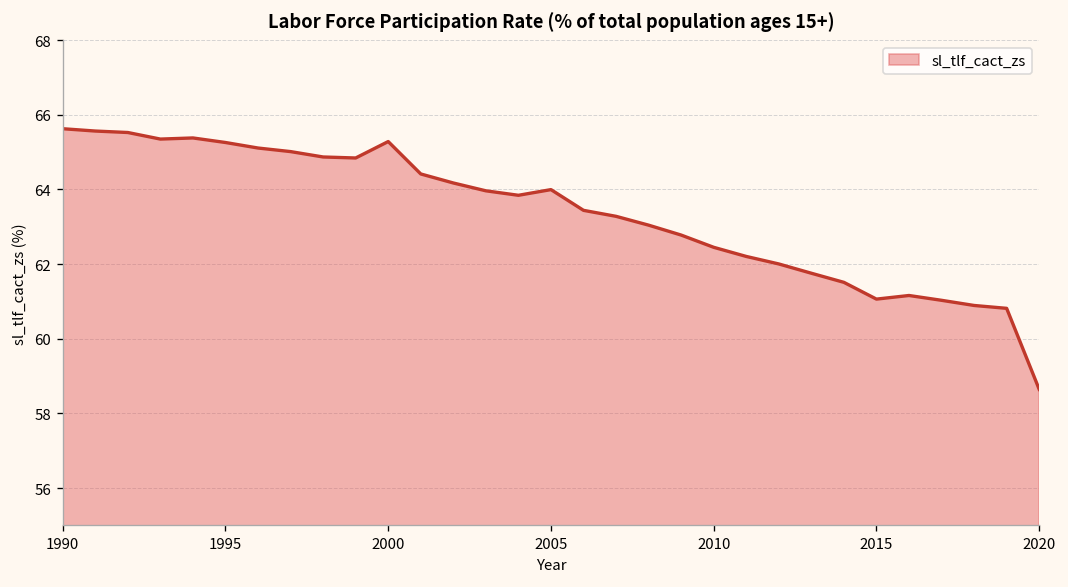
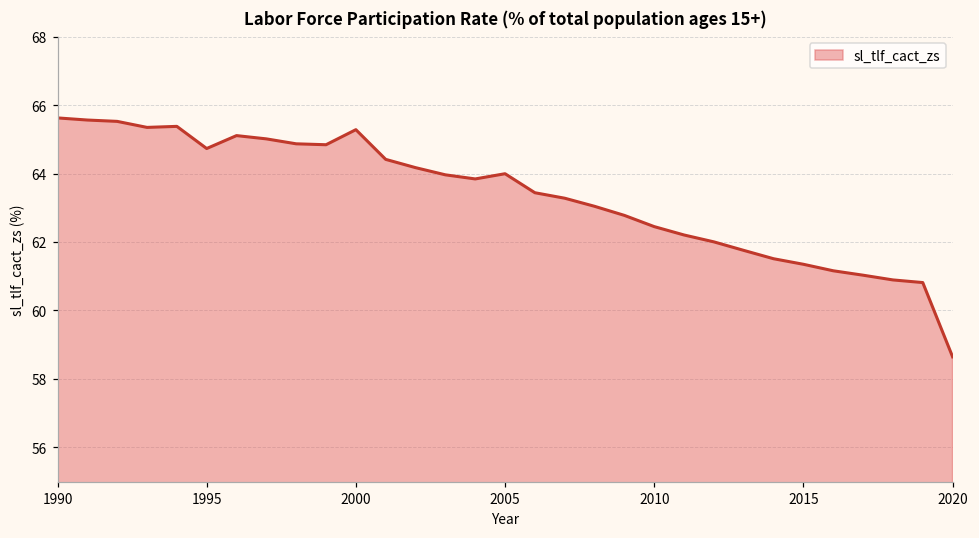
  {
    "1990": 65.6,
-   "1995": 65.3,
+   "1995": 64.7,
    "2000": 65.3,
    "2005": 64.0,
    "2010": 62.4,
-   "2015": 61.1,
+   "2015": 61.3,
    "2020": 58.6
  }
